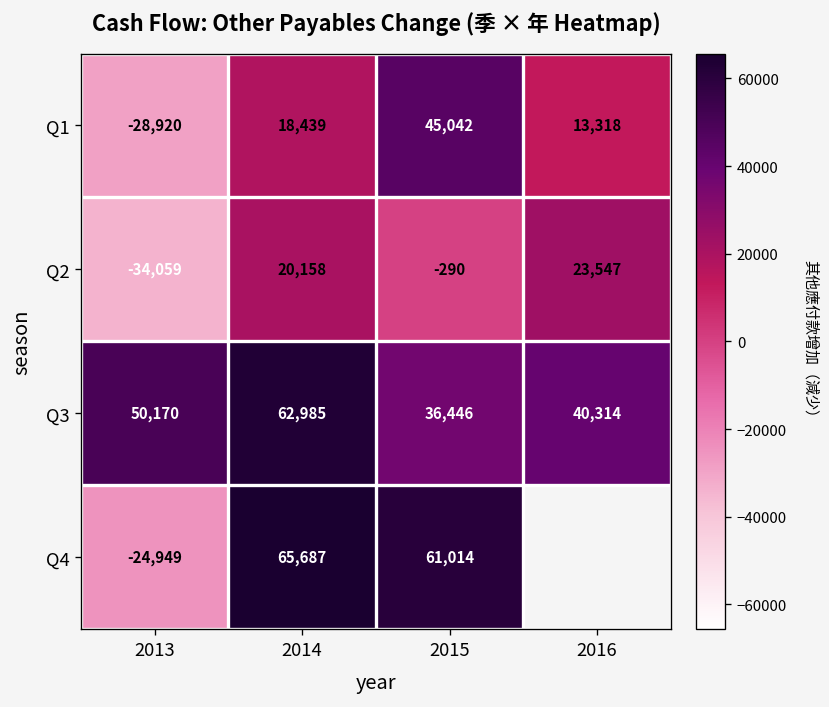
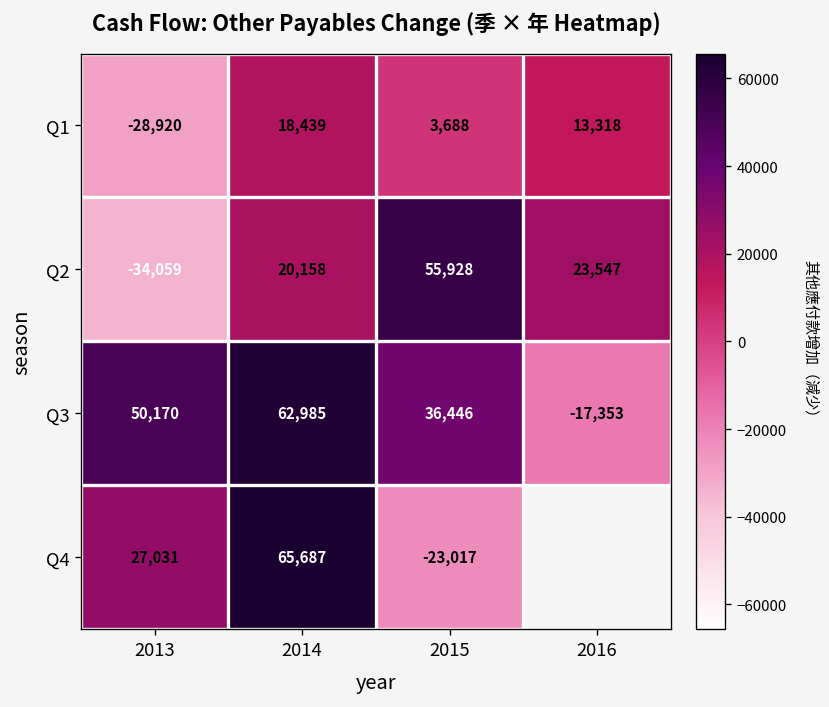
  {
    "Q1": {
      "2013": "-28,920",
      "2014": "18,439",
-     "2015": "45,042",
+     "2015": "3,688",
      "2016": "13,318"
    },
    "Q2": {
      "2013": "-34,059",
      "2014": "20,158",
-     "2015": "-290",
+     "2015": "55,928",
      "2016": "23,547"
    },
    "Q3": {
      "2013": "50,170",
      "2014": "62,985",
      "2015": "36,446",
-     "2016": "40,314"
+     "2016": "-17,353"
    },
    "Q4": {
-     "2013": "-24,949",
+     "2013": "27,031",
      "2014": "65,687",
-     "2015": "61,014"
+     "2015": "-23,017"
    }
  }
